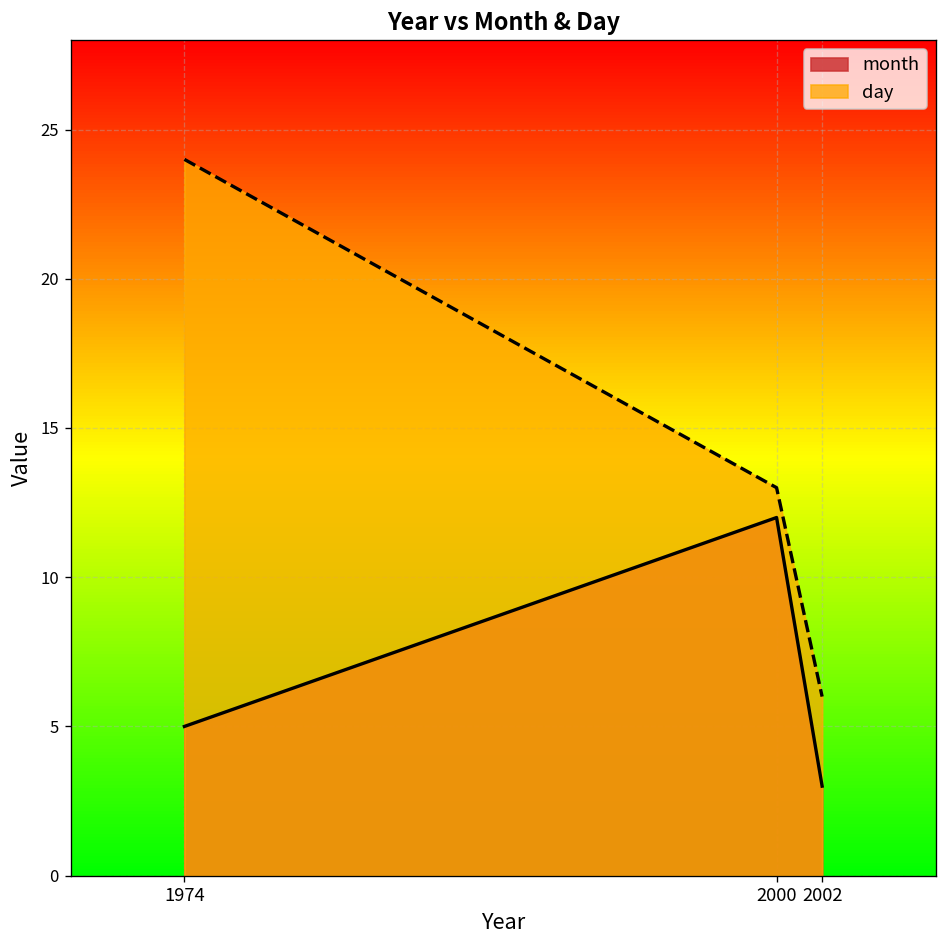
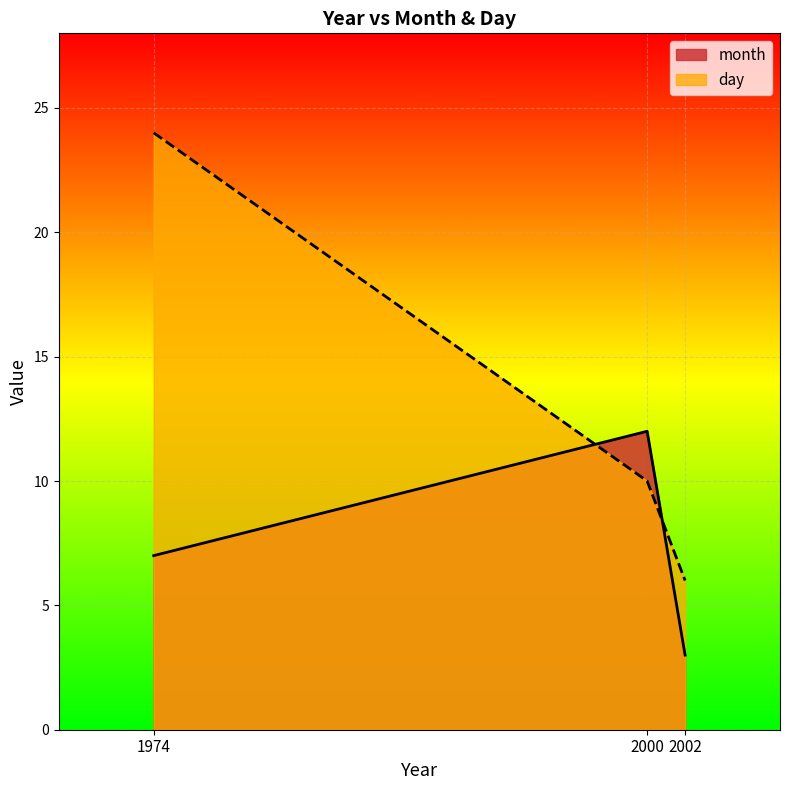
  {
    "month": {
-     "1974": 5,
+     "1974": 7,
      "2000": 12,
      "2002": 3
    },
    "day": {
      "1974": 24,
-     "2000": 13,
+     "2000": 10,
      "2002": 6
    }
  }
